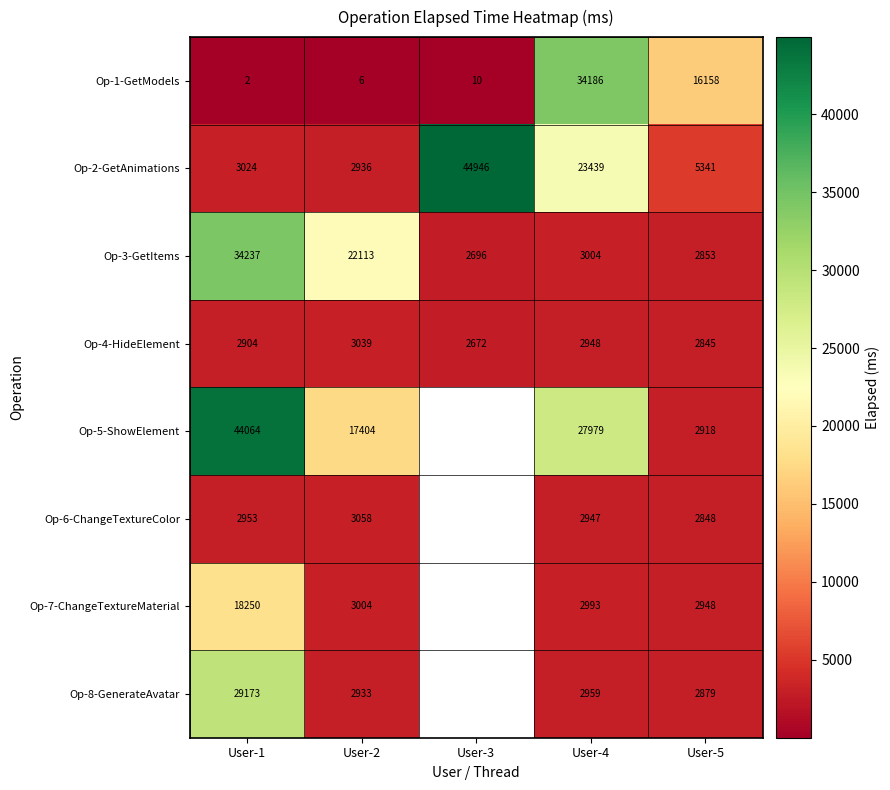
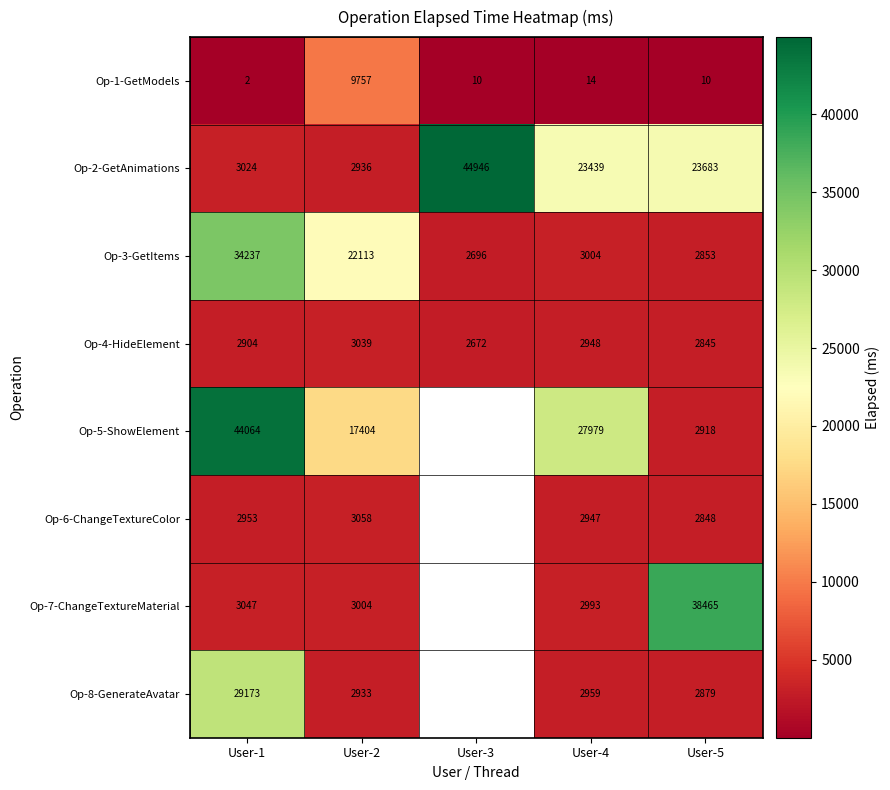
  {
    "Op-1-GetModels": {
      "User-1": 2,
-     "User-2": 6,
+     "User-2": 9757,
      "User-3": 10,
-     "User-4": 34186,
-     "User-5": 16158
+     "User-4": 14,
+     "User-5": 10
    },
    "Op-2-GetAnimations": {
      "User-1": 3024,
      "User-2": 2936,
      "User-3": 44946,
      "User-4": 23439,
-     "User-5": 5341
+     "User-5": 23683
    },
    "Op-3-GetItems": {
      "User-1": 34237,
      "User-2": 22113,
      "User-3": 2696,
      "User-4": 3004,
      "User-5": 2853
    },
    "Op-4-HideElement": {
      "User-1": 2904,
      "User-2": 3039,
      "User-3": 2672,
      "User-4": 2948,
      "User-5": 2845
    },
    "Op-5-ShowElement": {
      "User-1": 44064,
      "User-2": 17404,
      "User-4": 27979,
      "User-5": 2918
    },
    "Op-6-ChangeTextureColor": {
      "User-1": 2953,
      "User-2": 3058,
      "User-4": 2947,
      "User-5": 2848
    },
    "Op-7-ChangeTextureMaterial": {
-     "User-1": 18250,
+     "User-1": 3047,
      "User-2": 3004,
      "User-4": 2993,
-     "User-5": 2948
+     "User-5": 38465
    },
    "Op-8-GenerateAvatar": {
      "User-1": 29173,
      "User-2": 2933,
      "User-4": 2959,
      "User-5": 2879
    }
  }
